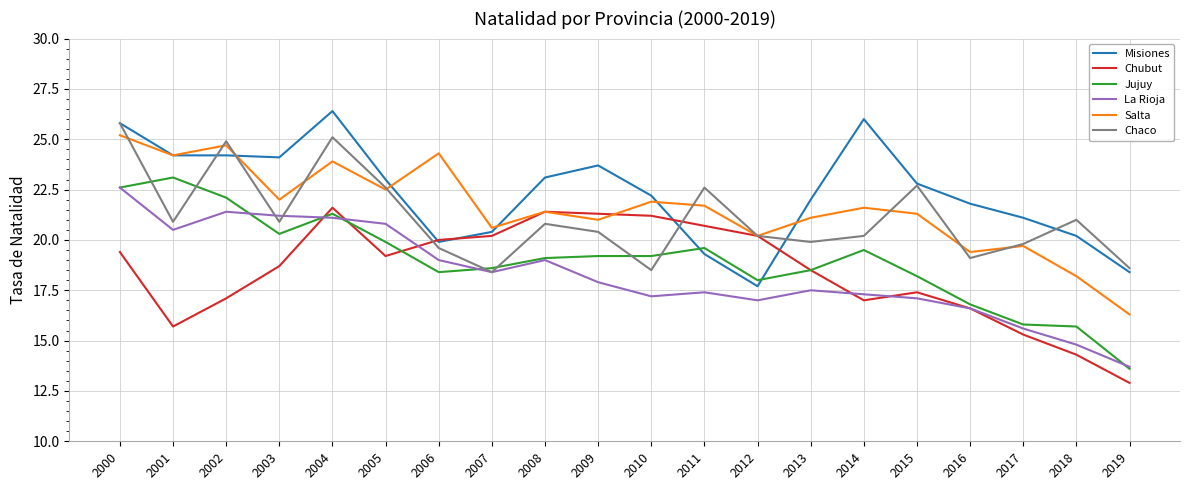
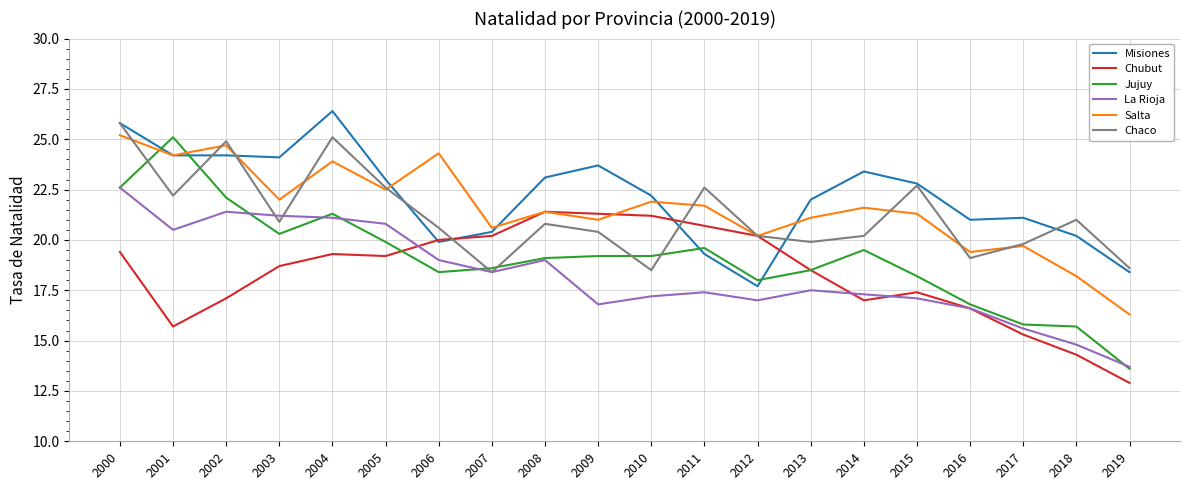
  {
    "Misiones": {
      "2002": 24.2,
      "2003": 24.1,
      "2004": 26.4,
      "2005": 23.0,
      "2007": 20.4,
      "2008": 23.1,
      "2009": 23.7,
      "2010": 22.2,
      "2011": 19.3,
      "2012": 17.7,
      "2013": 22.0,
-     "2014": 26.0,
-     "2016": 21.8,
+     "2014": 23.4,
+     "2016": 21.0,
      "2017": 21.1,
      "2018": 20.2,
      "2019": 18.4
    },
    "Chubut": {
      "2000": 19.4,
      "2001": 15.7,
      "2002": 17.1,
      "2003": 18.7,
-     "2004": 21.6,
+     "2004": 19.3,
      "2005": 19.2,
      "2007": 20.2,
      "2009": 21.3,
      "2010": 21.2,
      "2011": 20.7,
      "2014": 17.0,
      "2015": 17.4,
      "2017": 15.3,
      "2018": 14.3,
      "2019": 12.9
    },
    "Jujuy": {
-     "2001": 23.1,
+     "2001": 25.1,
      "2002": 22.1,
      "2003": 20.3,
      "2004": 21.3,
      "2005": 19.9,
      "2006": 18.4,
      "2007": 18.6,
      "2009": 19.2,
      "2010": 19.2,
      "2011": 19.6,
      "2012": 18.0,
      "2014": 19.5,
      "2015": 18.2,
      "2016": 16.8,
      "2017": 15.8,
      "2018": 15.7
    },
    "La Rioja": {
      "2001": 20.5,
      "2002": 21.4,
      "2003": 21.2,
      "2004": 21.1,
      "2005": 20.8,
      "2006": 19.0,
-     "2009": 17.9,
+     "2009": 16.8,
      "2010": 17.2,
      "2011": 17.4,
      "2012": 17.0,
      "2013": 17.5,
      "2014": 17.3,
      "2015": 17.1,
      "2017": 15.6,
      "2018": 14.8
    },
    "Salta": {
      "2000": 25.2,
      "2002": 24.7,
      "2003": 22.0,
      "2004": 23.9,
      "2006": 24.3,
      "2007": 20.6,
      "2009": 21.0,
      "2010": 21.9,
      "2011": 21.7,
      "2013": 21.1,
      "2014": 21.6,
      "2015": 21.3,
      "2016": 19.4,
      "2018": 18.2,
      "2019": 16.3
    },
    "Chaco": {
-     "2001": 20.9,
+     "2001": 22.2,
      "2002": 24.9,
      "2003": 20.9,
      "2004": 25.1,
-     "2006": 19.6,
+     "2006": 20.6,
      "2008": 20.8,
      "2009": 20.4,
      "2010": 18.5,
      "2011": 22.6,
      "2013": 19.9,
      "2014": 20.2,
      "2016": 19.1,
      "2018": 21.0,
      "2019": 18.6
    }
  }
